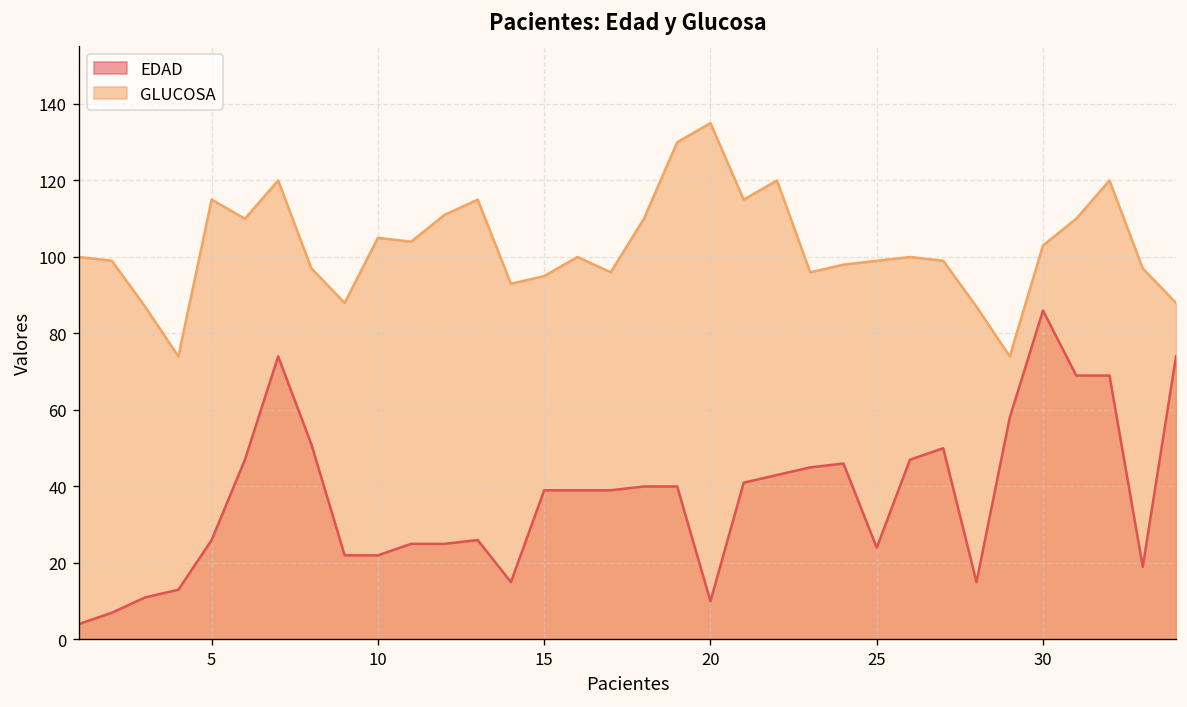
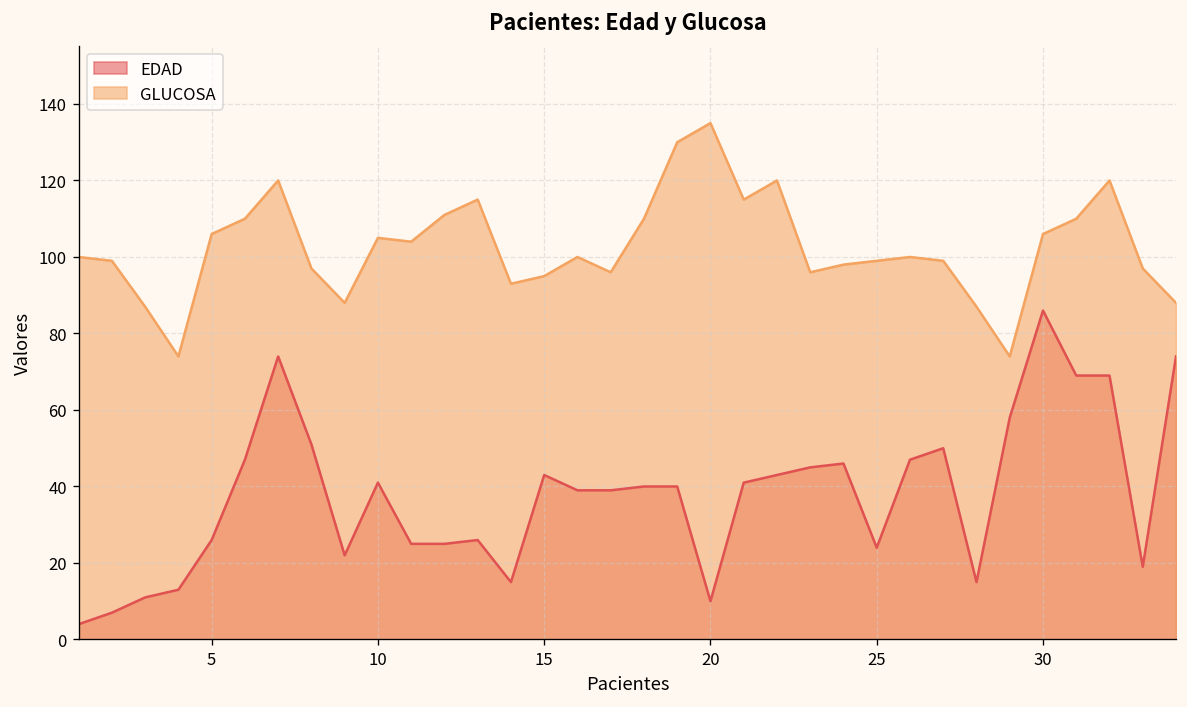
  {
    "EDAD": {
      "5": 26,
-     "10": 22,
-     "15": 39,
+     "10": 41,
+     "15": 43,
      "20": 10,
      "25": 24,
      "30": 86
    },
    "GLUCOSA": {
-     "5": 115,
+     "5": 106,
      "10": 105,
      "15": 95,
      "20": 135,
      "25": 99,
-     "30": 103
+     "30": 106
    }
  }
